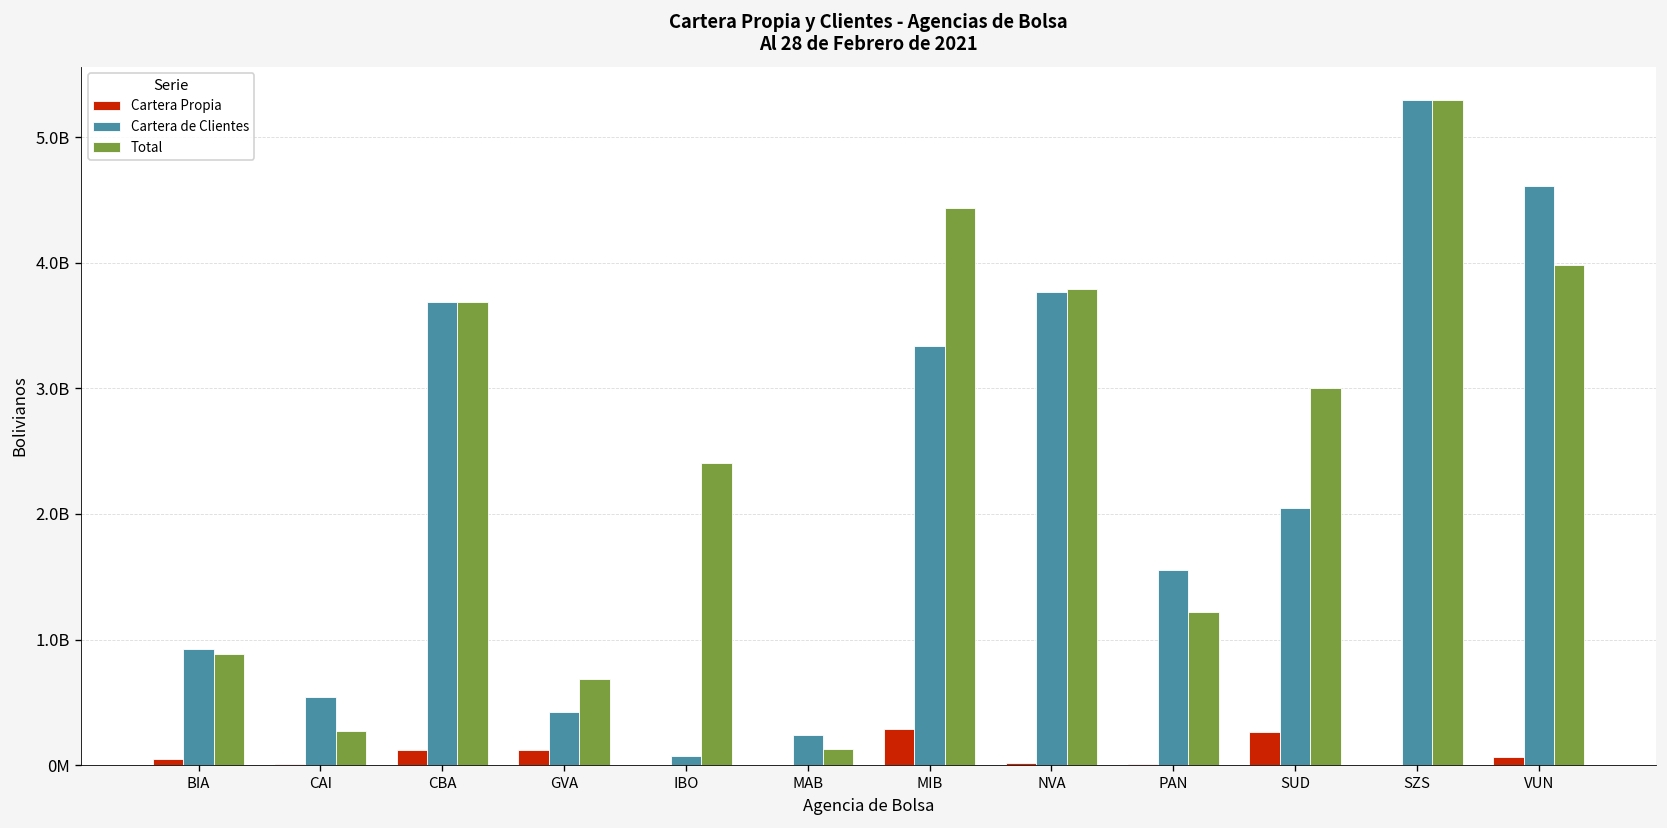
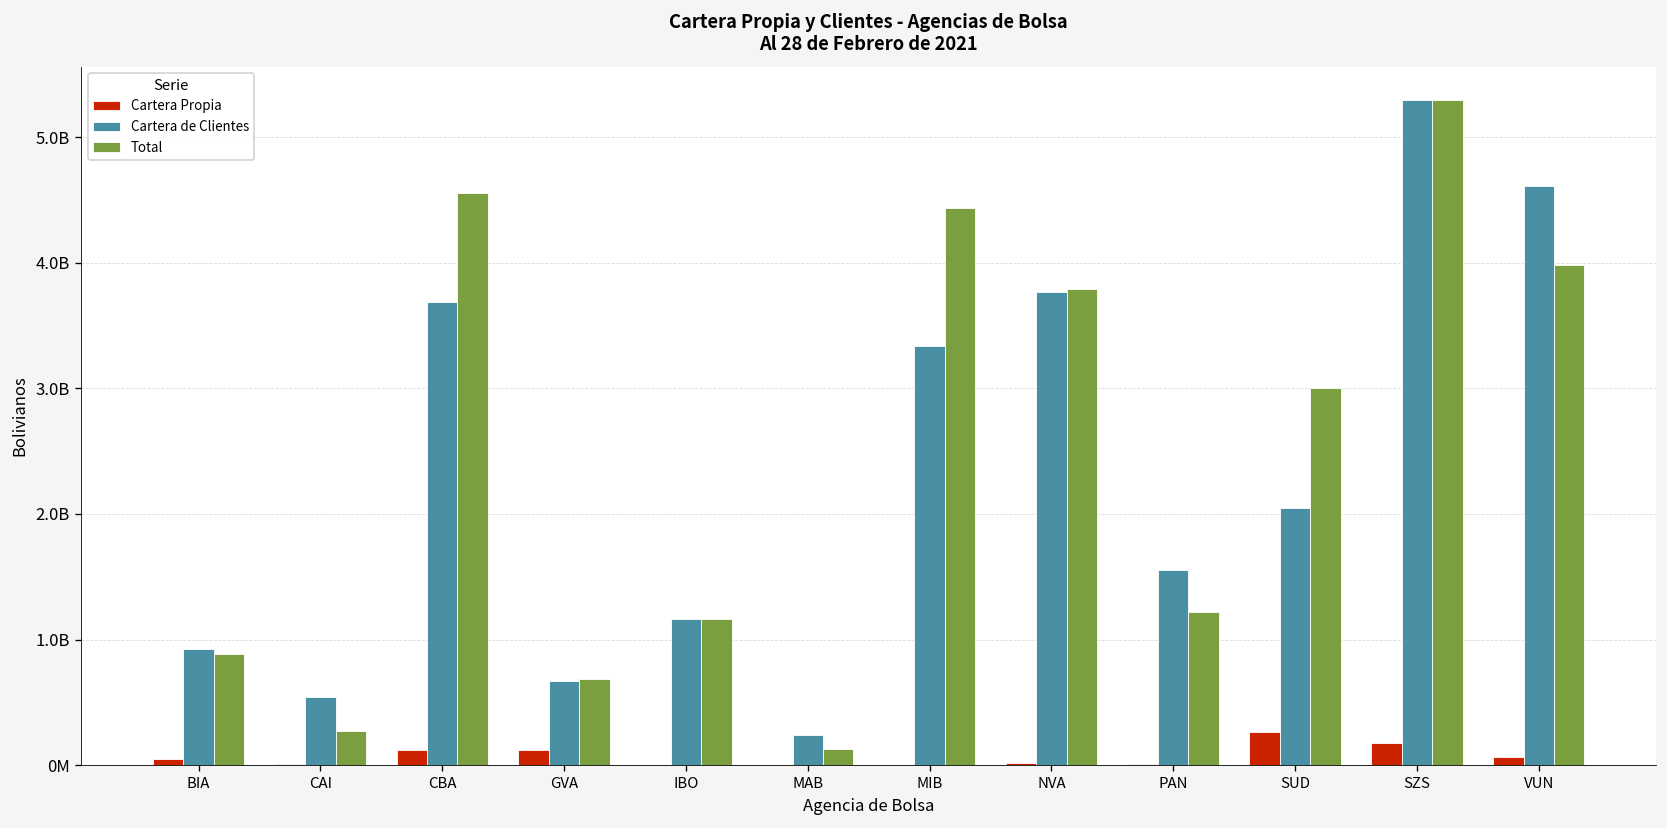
  {
    "Cartera Propia": {
      "BIA": 50000000,
      "CBA": 120000000,
      "GVA": 120000000,
-     "MIB": 290000000,
+     "MIB": 0,
      "SUD": 260000000,
-     "SZS": 0,
+     "SZS": 170000000,
      "VUN": 60000000
    },
    "Cartera de Clientes": {
      "BIA": 920000000,
      "CAI": 540000000,
      "CBA": 3690000000,
-     "GVA": 420000000,
-     "IBO": 70000000,
+     "GVA": 670000000,
+     "IBO": 1160000000,
      "MAB": 240000000,
      "MIB": 3340000000,
      "NVA": 3770000000,
      "PAN": 1550000000,
      "SUD": 2040000000,
      "SZS": 5290000000,
      "VUN": 4610000000
    },
    "Total": {
      "BIA": 890000000,
      "CAI": 270000000,
-     "CBA": 3690000000,
+     "CBA": 4550000000,
      "GVA": 680000000,
-     "IBO": 2410000000,
+     "IBO": 1160000000,
      "MAB": 130000000,
      "MIB": 4440000000,
      "NVA": 3790000000,
      "PAN": 1220000000,
      "SUD": 3000000000,
      "SZS": 5300000000,
      "VUN": 3980000000
    }
  }
